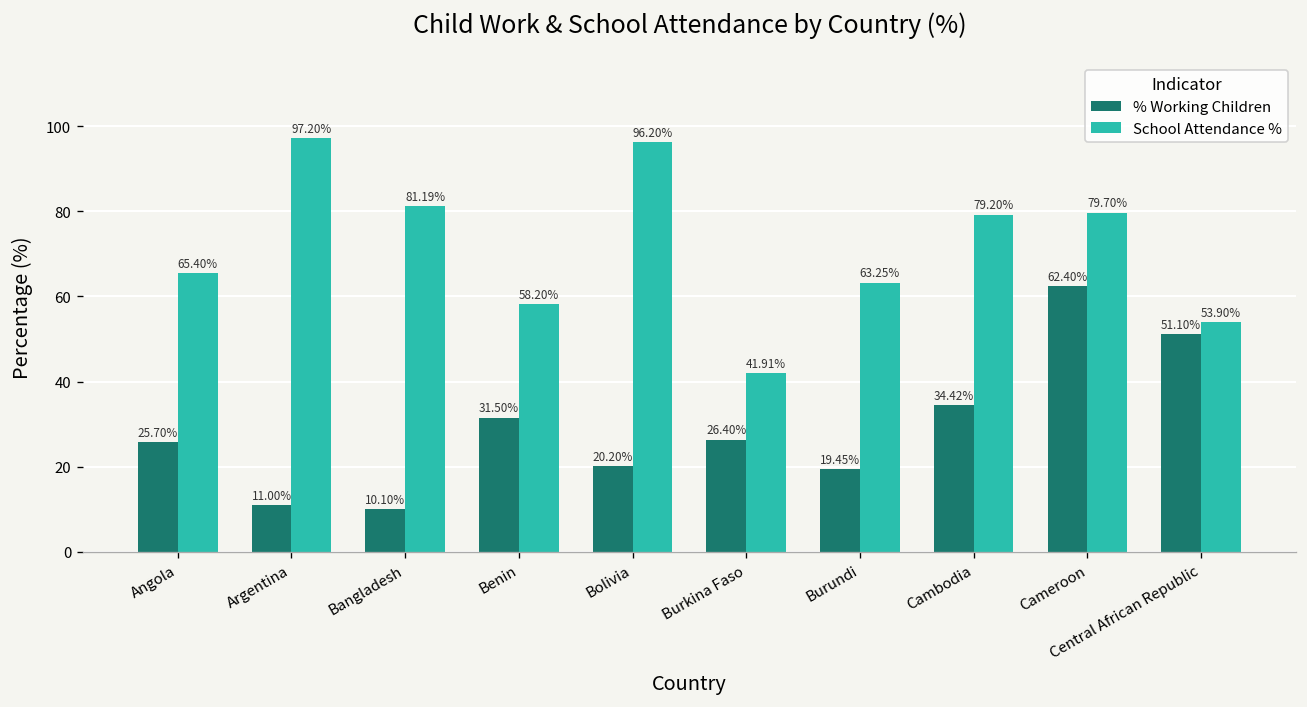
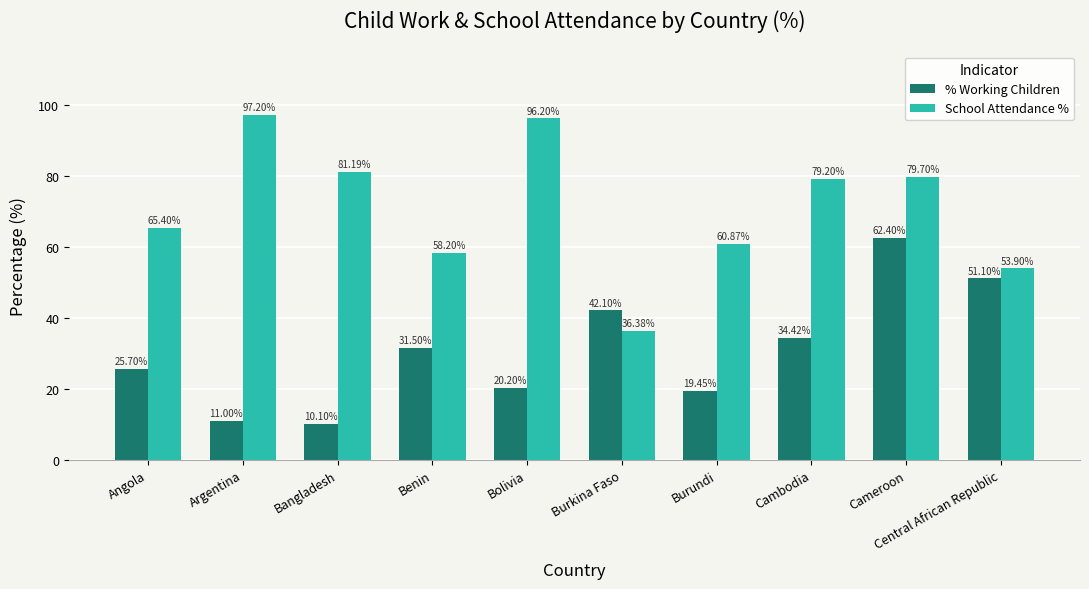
  {
    "% Working Children": {
      "Angola": "25.70%",
      "Argentina": "11.00%",
      "Bangladesh": "10.10%",
      "Benin": "31.50%",
      "Bolivia": "20.20%",
-     "Burkina Faso": "26.40%",
+     "Burkina Faso": "42.10%",
      "Burundi": "19.45%",
      "Cambodia": "34.42%",
      "Cameroon": "62.40%",
      "Central African Republic": "51.10%"
    },
    "School Attendance %": {
      "Angola": "65.40%",
      "Argentina": "97.20%",
      "Bangladesh": "81.19%",
      "Benin": "58.20%",
      "Bolivia": "96.20%",
-     "Burkina Faso": "41.91%",
-     "Burundi": "63.25%",
+     "Burkina Faso": "36.38%",
+     "Burundi": "60.87%",
      "Cambodia": "79.20%",
      "Cameroon": "79.70%",
      "Central African Republic": "53.90%"
    }
  }
